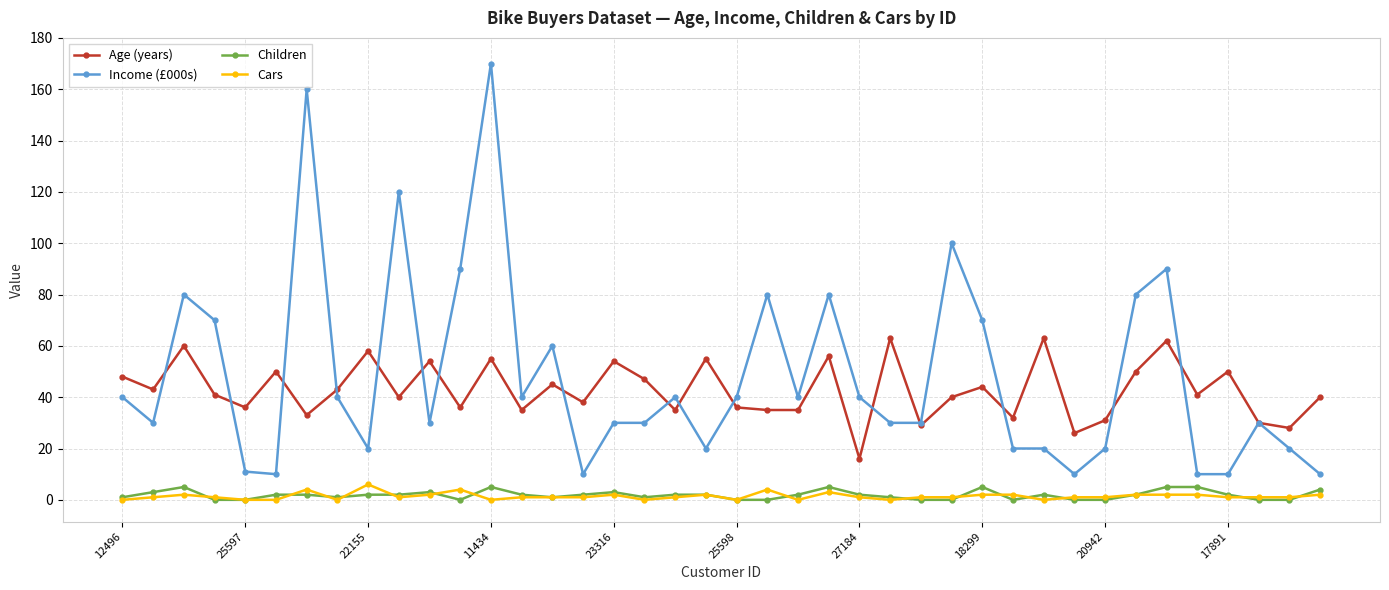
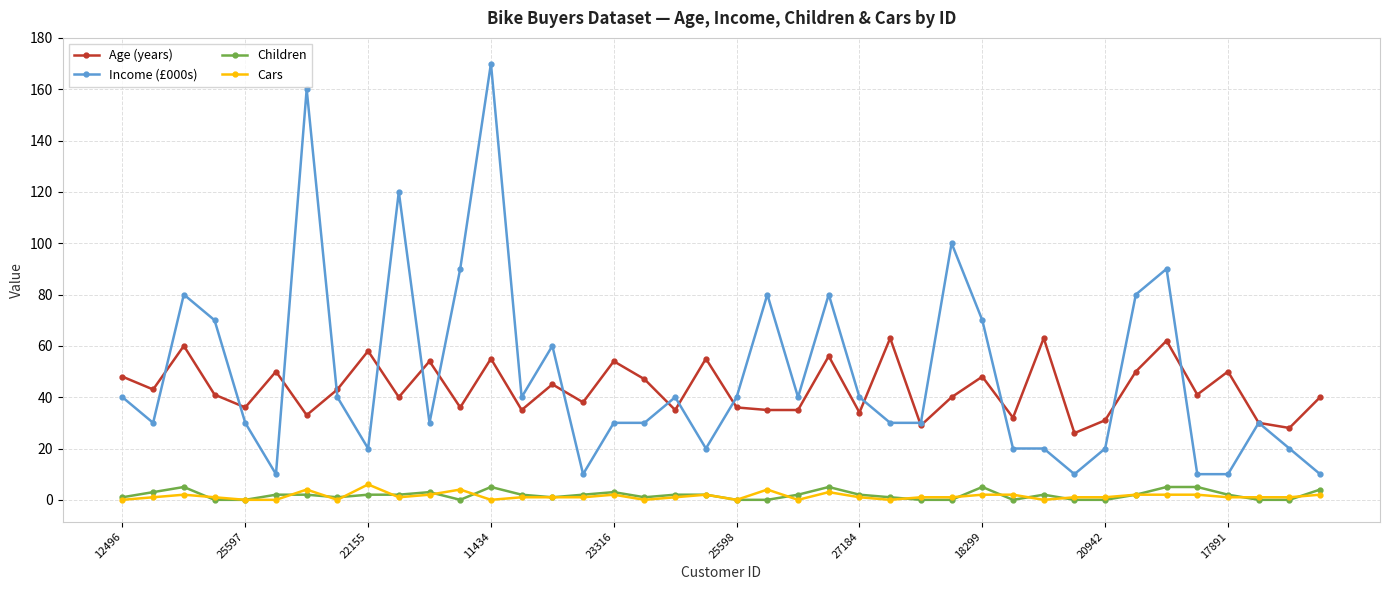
  {
    "Age (years)": {
      "12496": 48,
      "25597": 36,
      "22155": 58,
      "11434": 55,
      "23316": 54,
      "25598": 36,
-     "27184": 16,
-     "18299": 44,
+     "27184": 34,
+     "18299": 48,
      "20942": 31,
      "17891": 50
    },
    "Income (£000s)": {
      "12496": 40,
-     "25597": 11,
+     "25597": 30,
      "22155": 20,
      "11434": 170,
      "23316": 30,
      "25598": 40,
      "27184": 40,
      "18299": 70,
      "20942": 20,
      "17891": 10
    },
    "Children": {
      "22155": 2,
      "11434": 5,
      "23316": 3,
      "27184": 2,
      "18299": 5,
      "17891": 2
    },
    "Cars": {
      "22155": 6,
      "11434": 0,
      "23316": 2,
      "27184": 1,
      "18299": 2,
      "17891": 1
    }
  }
